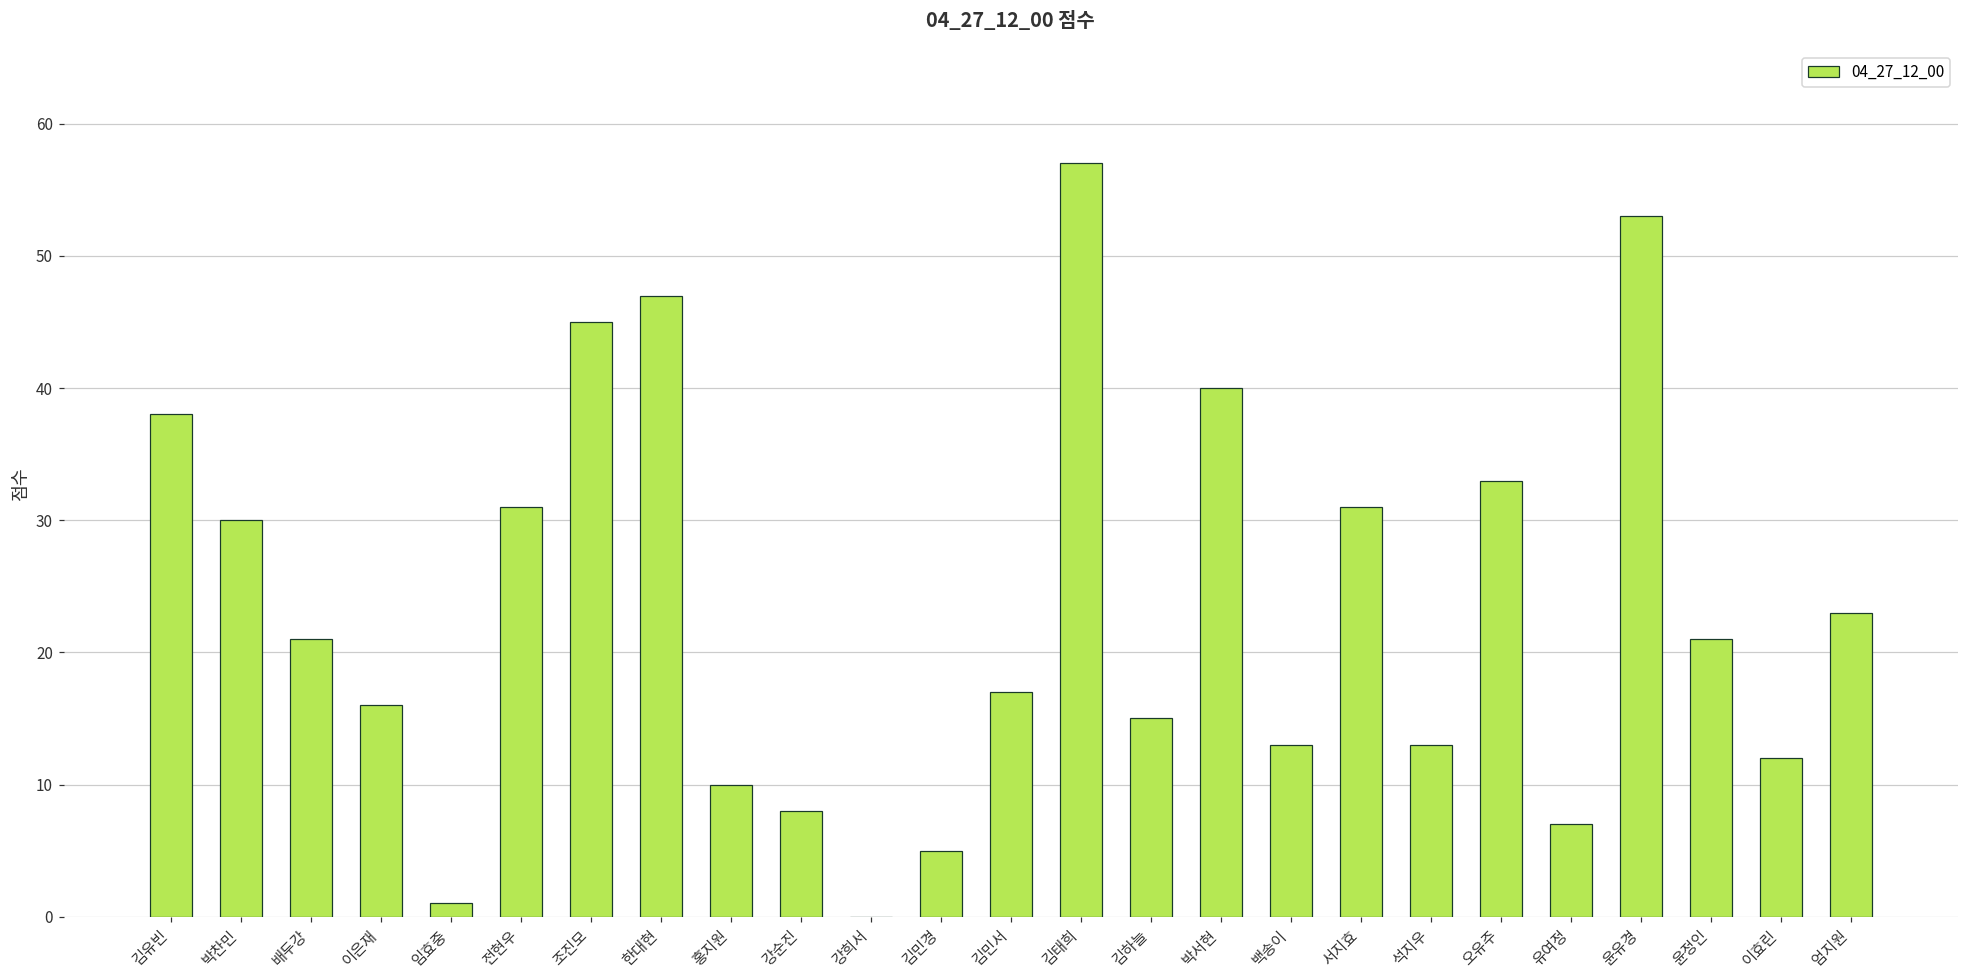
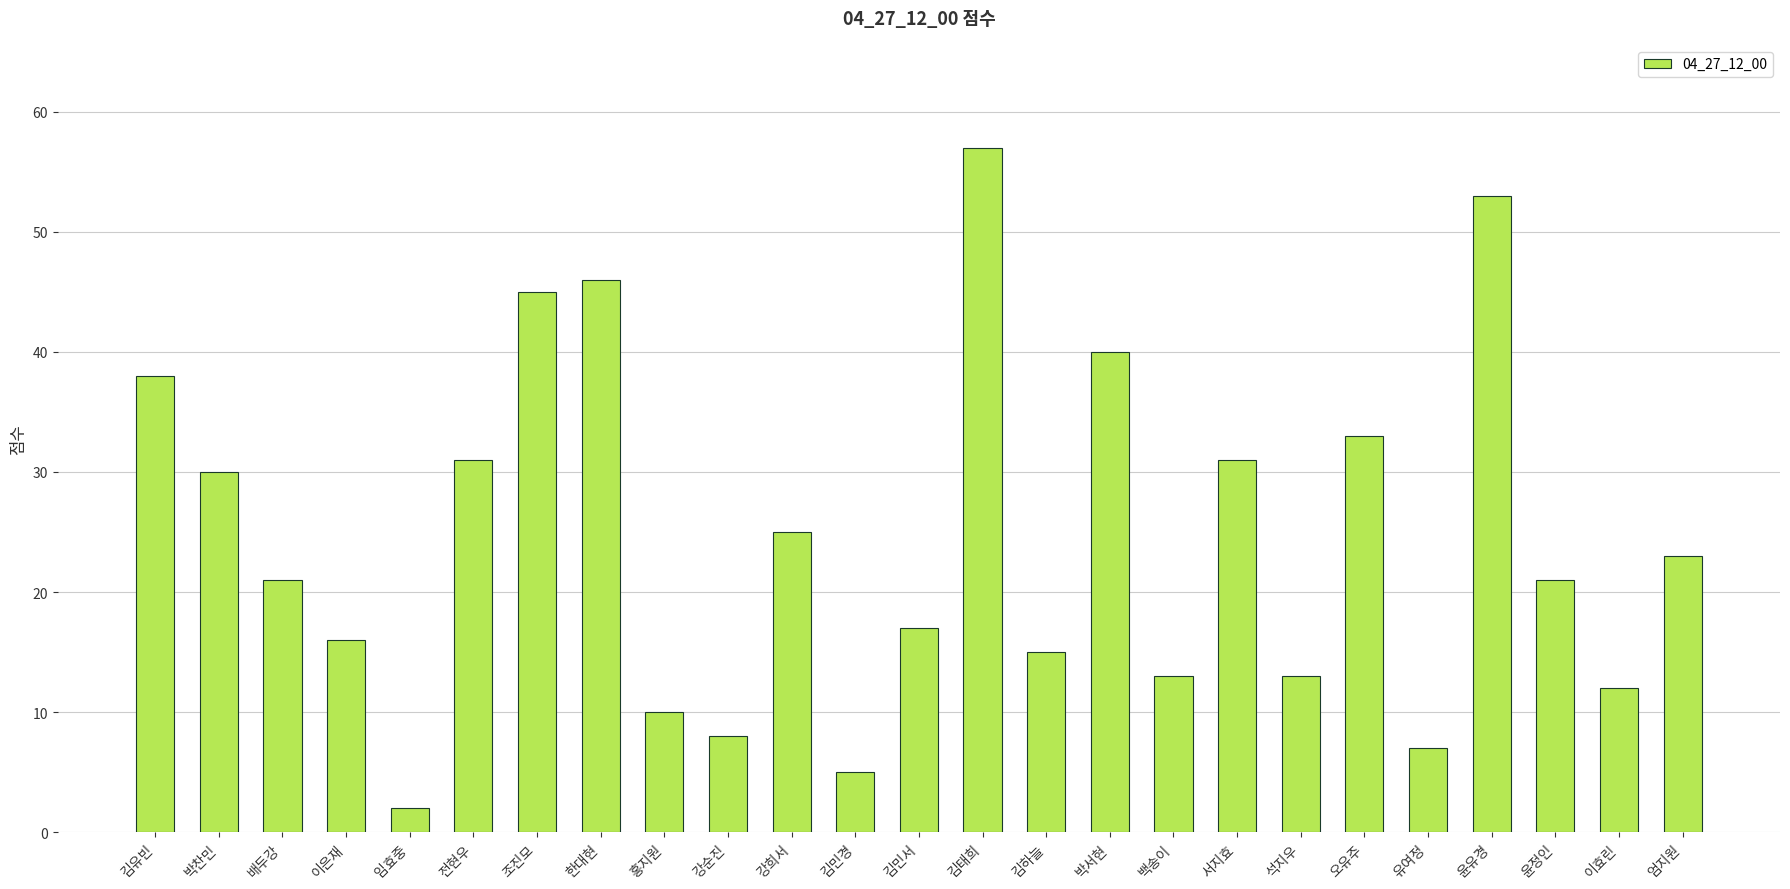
  {
    "김유빈": 38,
    "박찬민": 30,
    "배두강": 21,
    "이은재": 16,
-   "임효중": 1,
+   "임효중": 2,
    "전현우": 31,
    "조진모": 45,
-   "한대현": 47,
+   "한대현": 46,
    "홍지원": 10,
    "강순진": 8,
-   "강희서": 0,
+   "강희서": 25,
    "김민경": 5,
    "김민서": 17,
    "김태희": 57,
    "김하늘": 15,
    "박서현": 40,
    "백송이": 13,
    "서지효": 31,
    "석지우": 13,
    "오유주": 33,
    "유여정": 7,
    "윤유경": 53,
    "윤정인": 21,
    "이효린": 12,
    "엄지원": 23
  }
